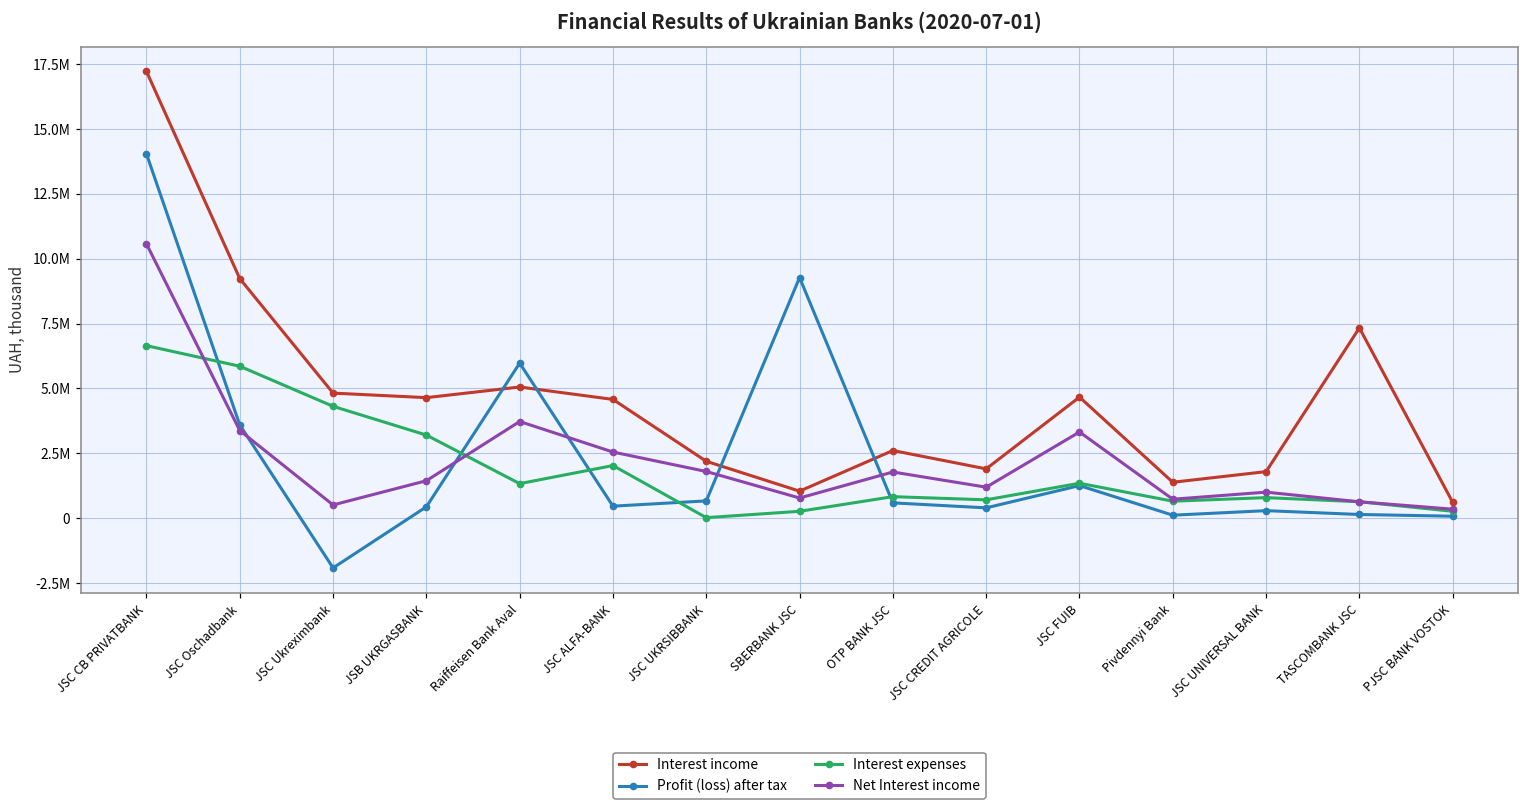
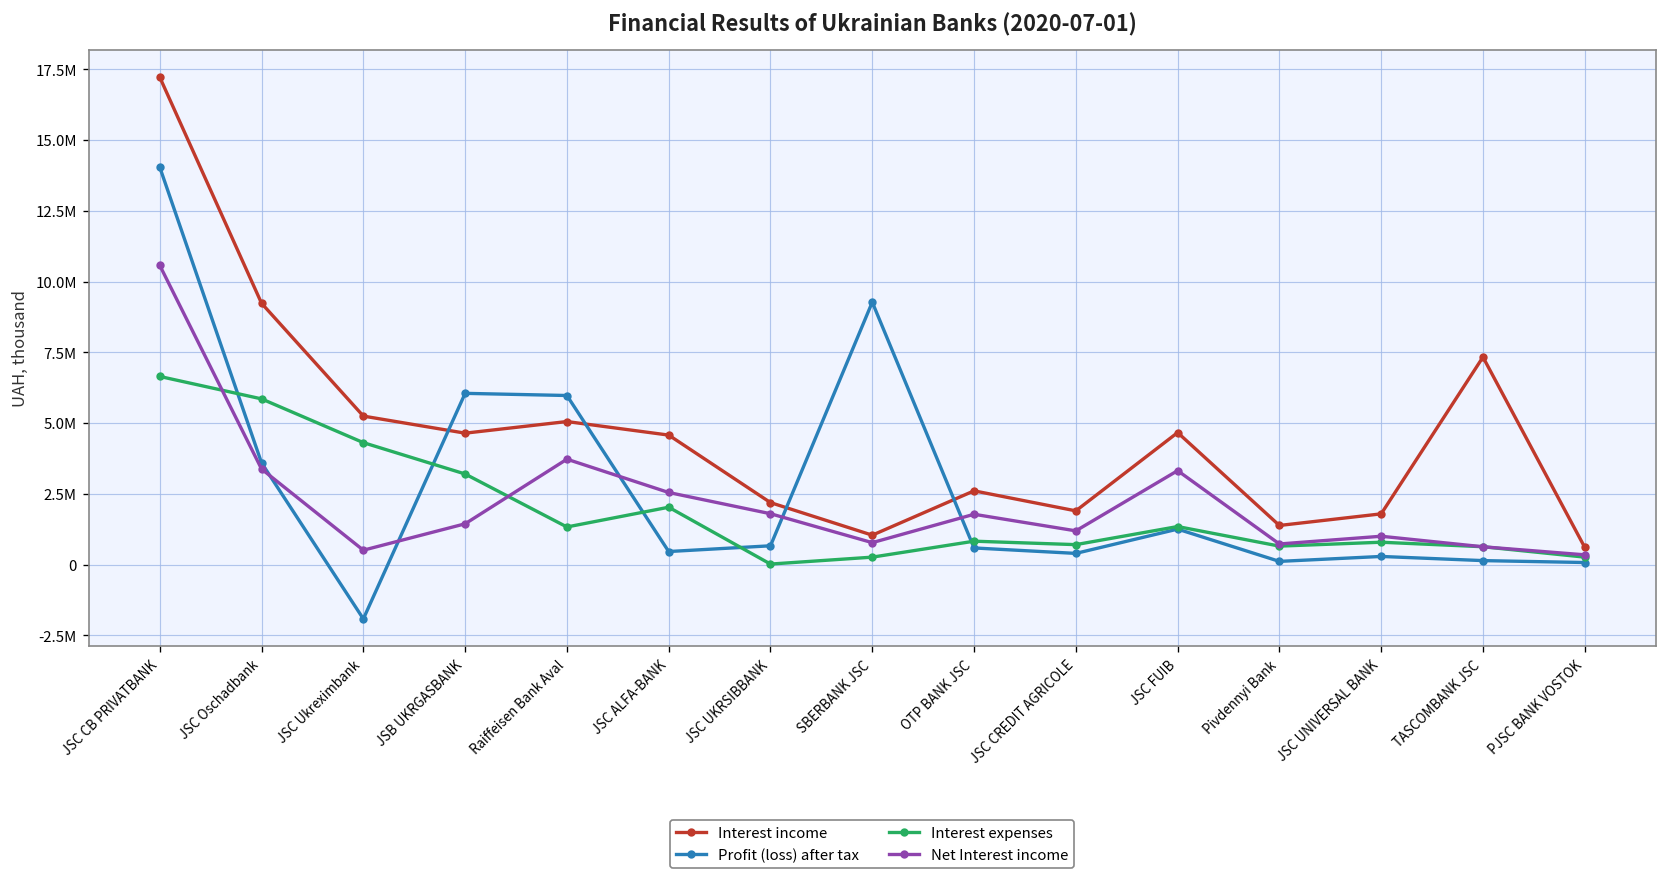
  {
    "Interest income": {
      "JSC CB PRIVATBANK": 17200000,
      "JSC Oschadbank": 9200000,
-     "JSC Ukreximbank": 4800000,
+     "JSC Ukreximbank": 5200000,
      "JSB UKRGASBANK": 4600000,
      "Raiffeisen Bank Aval": 5100000,
      "JSC ALFA-BANK": 4600000,
      "JSC UKRSIBBANK": 2200000,
      "SBERBANK JSC": 1000000,
      "OTP BANK JSC": 2600000,
      "JSC CREDIT AGRICOLE": 1900000,
      "JSC FUIB": 4700000,
      "Pivdennyi Bank": 1400000,
      "JSC UNIVERSAL BANK": 1800000,
      "TASCOMBANK JSC": 7300000,
      "PJSC BANK VOSTOK": 600000
    },
    "Profit (loss) after tax": {
      "JSC CB PRIVATBANK": 14000000,
      "JSC Oschadbank": 3600000,
      "JSC Ukreximbank": -1900000,
-     "JSB UKRGASBANK": 400000,
+     "JSB UKRGASBANK": 6100000,
      "Raiffeisen Bank Aval": 6000000,
      "JSC ALFA-BANK": 500000,
      "JSC UKRSIBBANK": 700000,
      "SBERBANK JSC": 9300000,
      "OTP BANK JSC": 600000,
      "JSC CREDIT AGRICOLE": 400000,
      "Pivdennyi Bank": 100000,
      "JSC UNIVERSAL BANK": 300000,
      "TASCOMBANK JSC": 100000,
      "PJSC BANK VOSTOK": 100000
    },
    "Interest expenses": {
      "JSC CB PRIVATBANK": 6600000,
      "JSC Oschadbank": 5900000,
      "JSC Ukreximbank": 4300000,
      "JSB UKRGASBANK": 3200000,
      "Raiffeisen Bank Aval": 1300000,
      "JSC ALFA-BANK": 2000000,
      "JSC UKRSIBBANK": 0,
      "SBERBANK JSC": 300000,
      "OTP BANK JSC": 800000,
      "JSC CREDIT AGRICOLE": 700000,
      "JSC UNIVERSAL BANK": 800000
    },
    "Net Interest income": {
      "JSC CB PRIVATBANK": 10600000,
      "JSC Oschadbank": 3400000,
      "JSC Ukreximbank": 500000,
      "JSB UKRGASBANK": 1400000,
      "Raiffeisen Bank Aval": 3700000,
      "JSC ALFA-BANK": 2500000,
      "JSC UKRSIBBANK": 1800000,
      "SBERBANK JSC": 800000,
      "OTP BANK JSC": 1800000,
      "JSC CREDIT AGRICOLE": 1200000,
      "JSC FUIB": 3300000,
      "JSC UNIVERSAL BANK": 1000000
    }
  }
